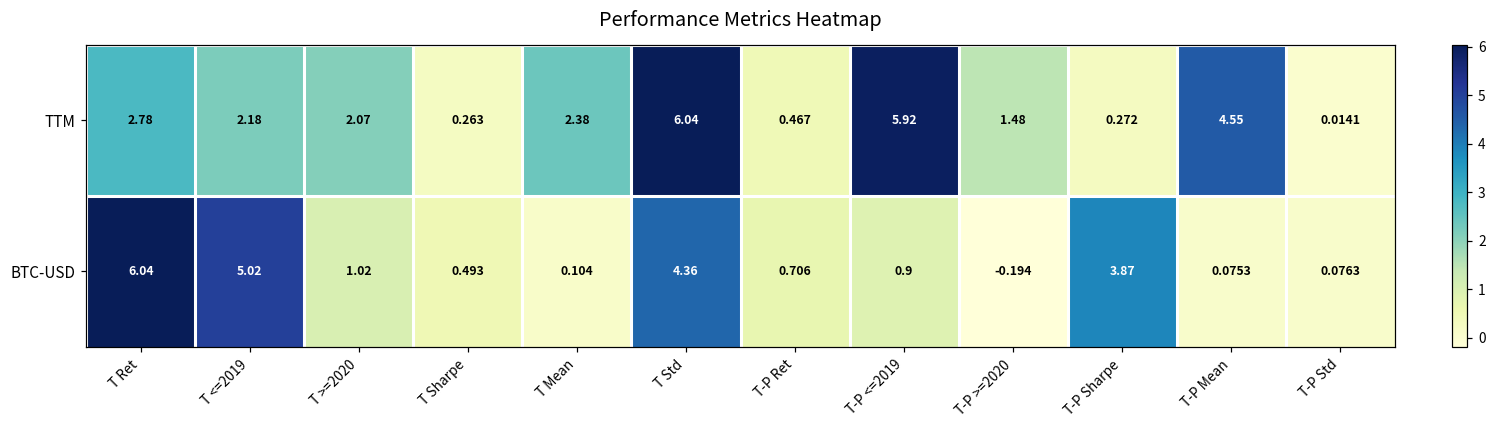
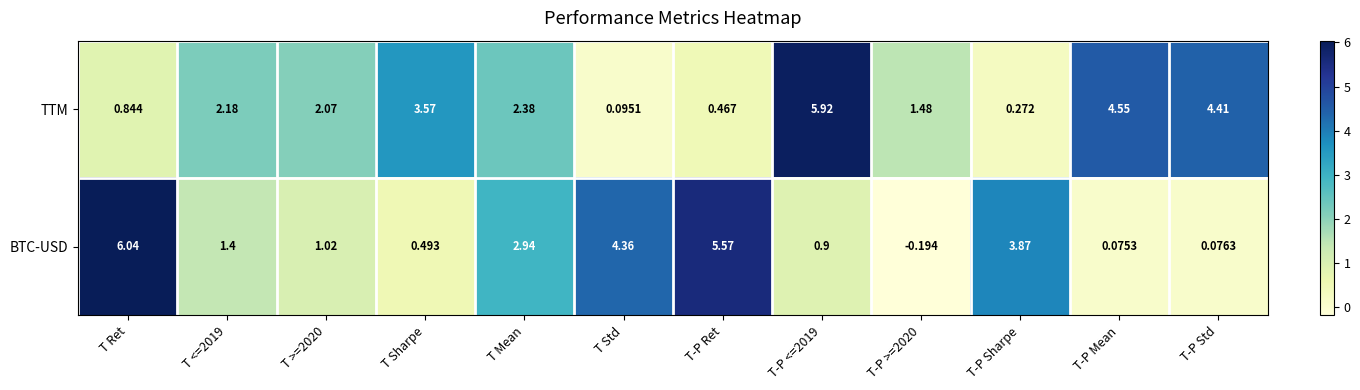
  {
    "TTM": {
-     "T Ret": 2.78,
+     "T Ret": 0.844,
      "T <=2019": 2.18,
      "T >=2020": 2.07,
-     "T Sharpe": 0.263,
+     "T Sharpe": 3.57,
      "T Mean": 2.38,
-     "T Std": 6.04,
+     "T Std": 0.0951,
      "T-P Ret": 0.467,
      "T-P <=2019": 5.92,
      "T-P >=2020": 1.48,
      "T-P Sharpe": 0.272,
      "T-P Mean": 4.55,
-     "T-P Std": 0.0141
+     "T-P Std": 4.41
    },
    "BTC-USD": {
      "T Ret": 6.04,
-     "T <=2019": 5.02,
+     "T <=2019": 1.4,
      "T >=2020": 1.02,
      "T Sharpe": 0.493,
-     "T Mean": 0.104,
+     "T Mean": 2.94,
      "T Std": 4.36,
-     "T-P Ret": 0.706,
+     "T-P Ret": 5.57,
      "T-P <=2019": 0.9,
      "T-P >=2020": -0.194,
      "T-P Sharpe": 3.87,
      "T-P Mean": 0.0753,
      "T-P Std": 0.0763
    }
  }
